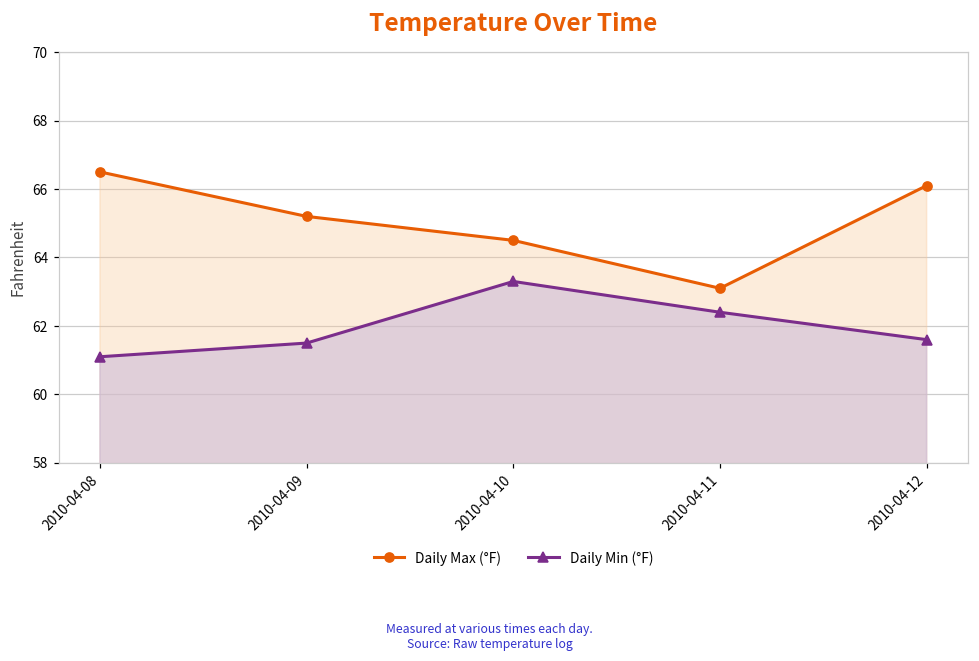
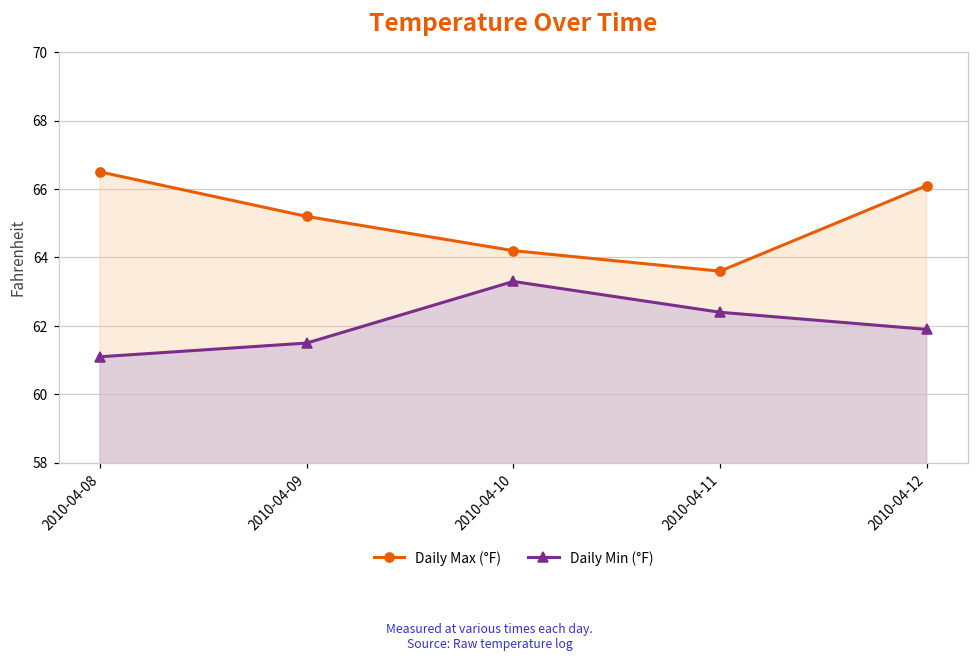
  {
    "Daily Max (°F)": {
      "2010-04-08": 66.5,
      "2010-04-09": 65.2,
-     "2010-04-10": 64.5,
-     "2010-04-11": 63.1,
+     "2010-04-10": 64.2,
+     "2010-04-11": 63.6,
      "2010-04-12": 66.1
    },
    "Daily Min (°F)": {
      "2010-04-08": 61.1,
      "2010-04-09": 61.5,
      "2010-04-10": 63.3,
      "2010-04-11": 62.4,
-     "2010-04-12": 61.6
+     "2010-04-12": 61.9
    }
  }
